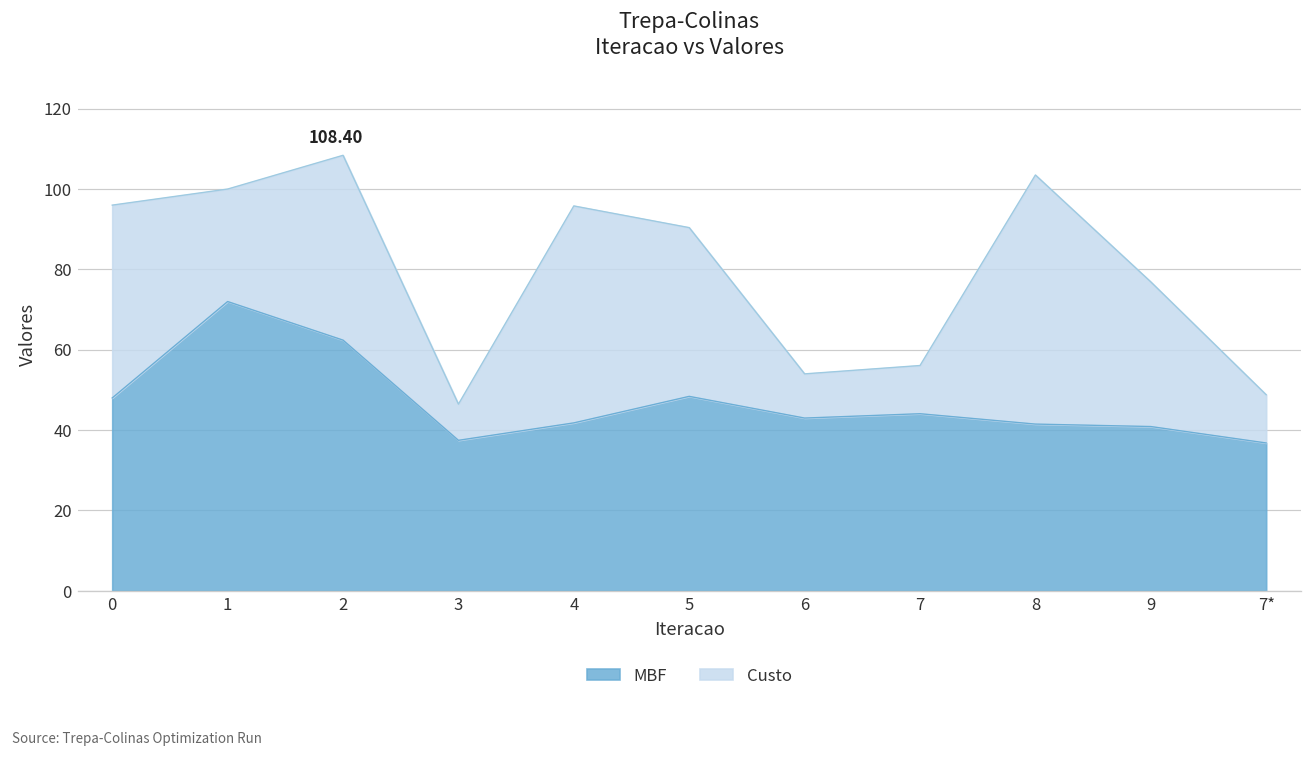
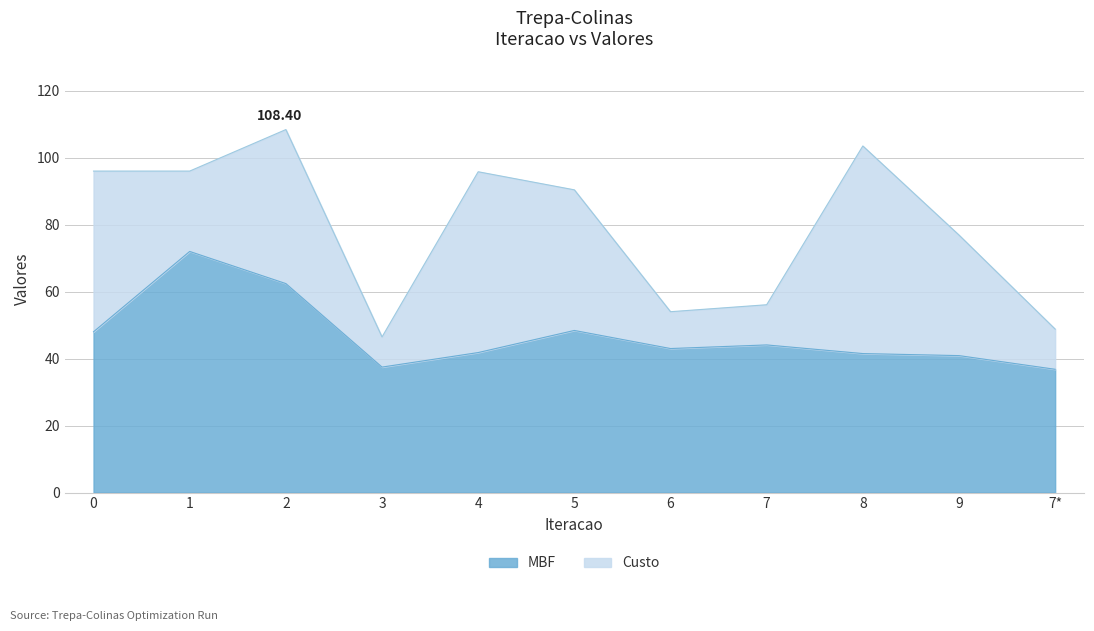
  {
    "MBF": {
      "0": 48,
      "1": 72,
      "2": 62,
      "3": 37,
      "4": 42,
      "5": 48,
      "6": 43,
      "7": 44,
      "8": 42,
      "9": 41,
      "7*": 37
    },
    "Custo": {
      "0": 48,
-     "1": 28,
+     "1": 24,
      "3": 9,
      "4": 54,
      "5": 42,
      "6": 11,
      "7": 12,
      "8": 62,
      "9": 36,
      "7*": 12
    }
  }
